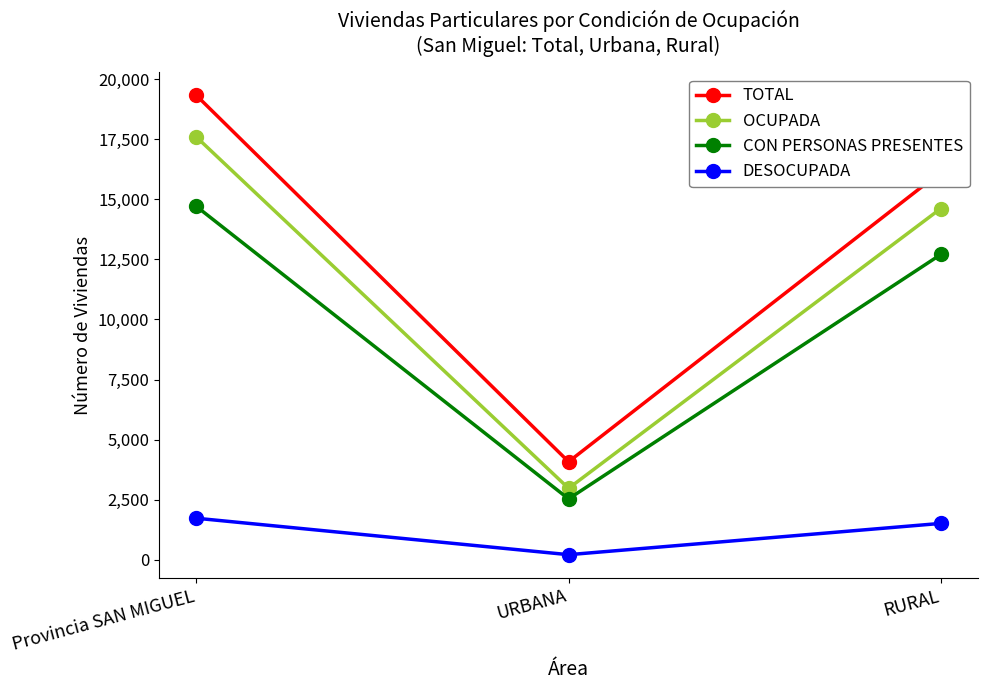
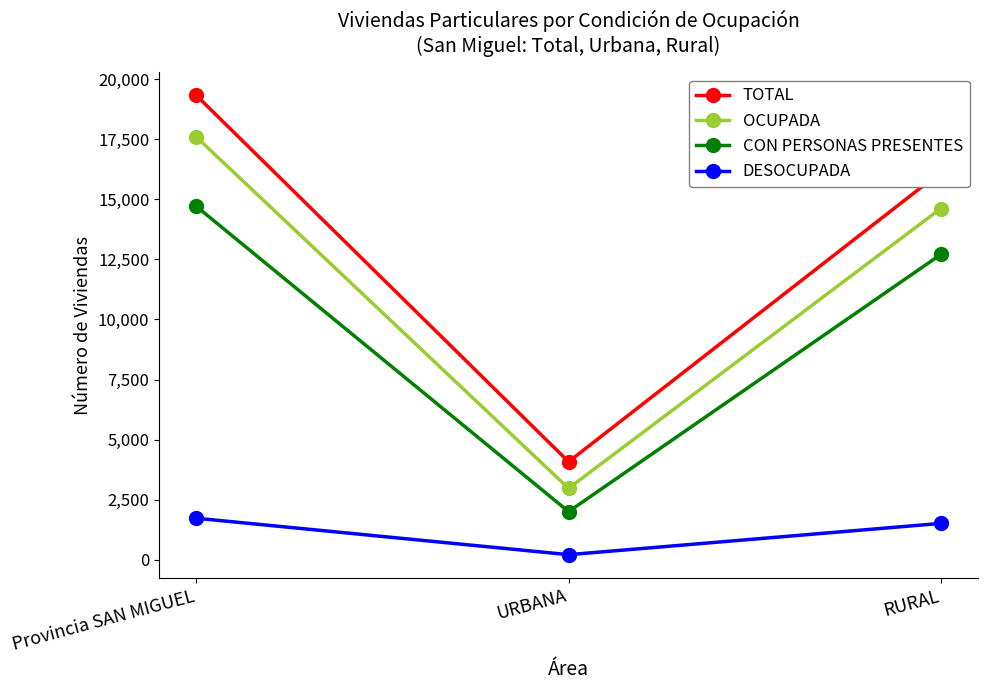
  {
    "TOTAL": {
      "Provincia SAN MIGUEL": "19,300",
      "URBANA": "4,100"
    },
    "OCUPADA": {
      "Provincia SAN MIGUEL": "17,600",
      "URBANA": "3,000",
      "RURAL": "14,600"
    },
    "CON PERSONAS PRESENTES": {
      "Provincia SAN MIGUEL": "14,700",
-     "URBANA": "2,500",
+     "URBANA": "2,000",
      "RURAL": "12,700"
    },
    "DESOCUPADA": {
      "Provincia SAN MIGUEL": "1,700",
      "URBANA": "200",
      "RURAL": "1,500"
    }
  }
